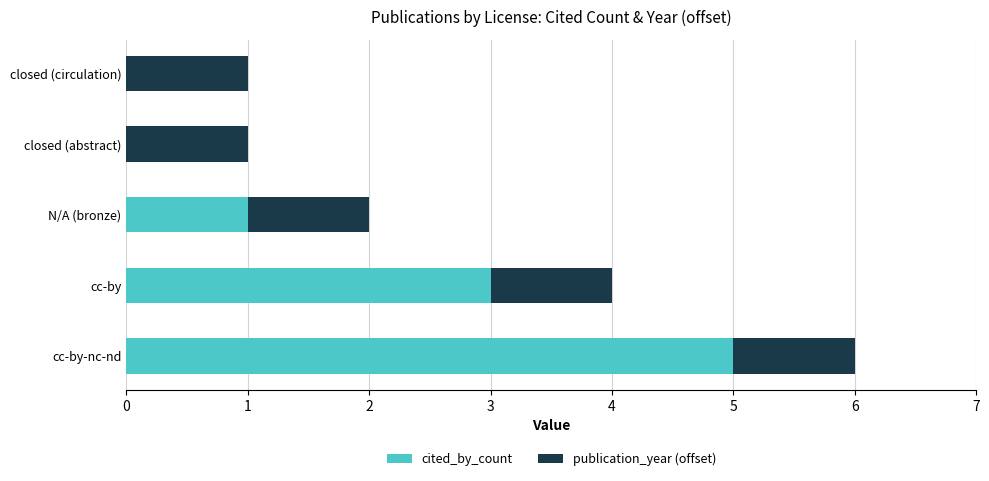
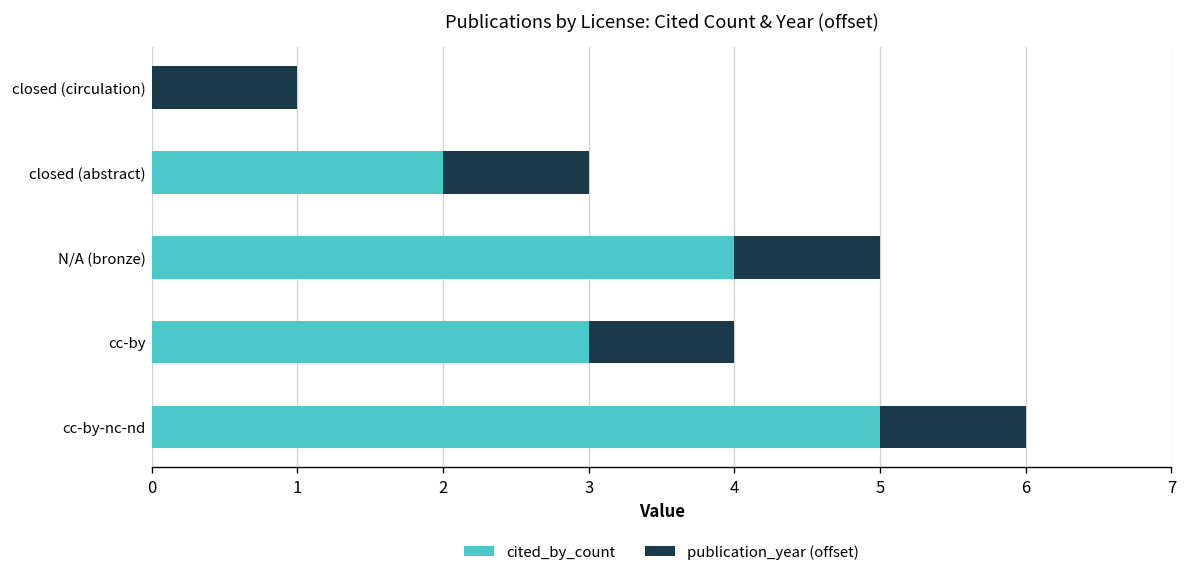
  {
    "cited_by_count": {
      "closed (circulation)": 0,
-     "closed (abstract)": 0,
-     "N/A (bronze)": 1,
+     "closed (abstract)": 2,
+     "N/A (bronze)": 4,
      "cc-by": 3,
      "cc-by-nc-nd": 5
    },
    "publication_year (offset)": {
      "closed (circulation)": 1,
      "closed (abstract)": 1,
      "N/A (bronze)": 1,
      "cc-by": 1,
      "cc-by-nc-nd": 1
    }
  }
